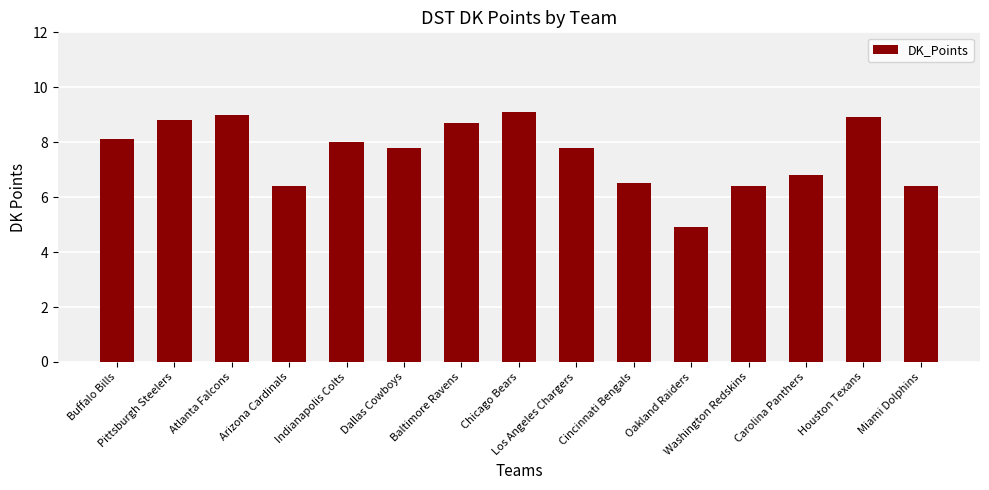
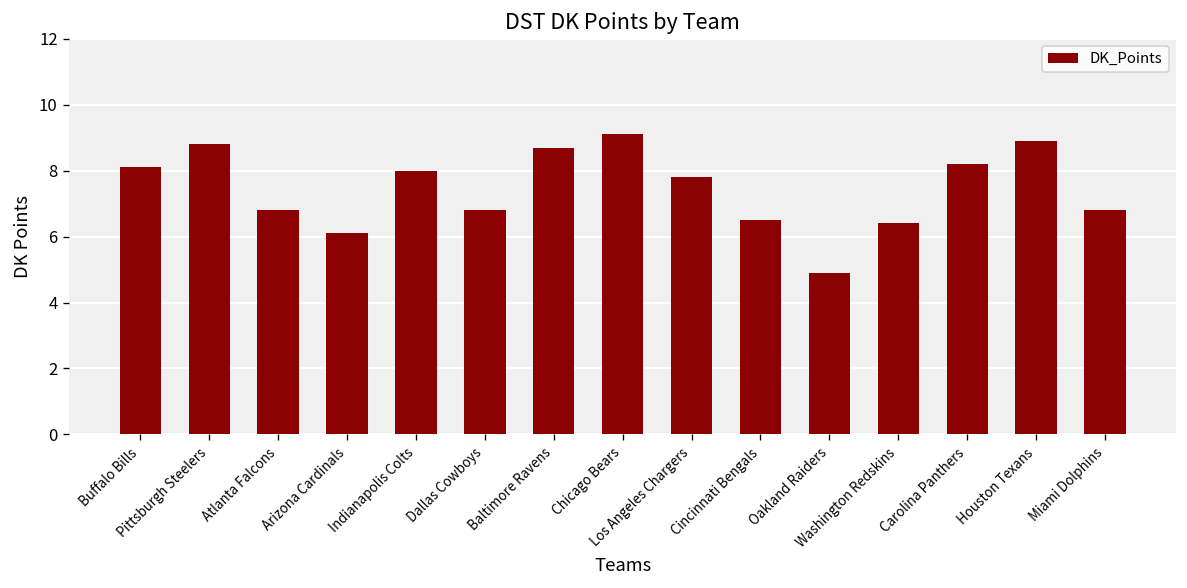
  {
    "Buffalo Bills": 8.1,
    "Pittsburgh Steelers": 8.8,
-   "Atlanta Falcons": 9.0,
-   "Arizona Cardinals": 6.4,
+   "Atlanta Falcons": 6.8,
+   "Arizona Cardinals": 6.1,
    "Indianapolis Colts": 8.0,
-   "Dallas Cowboys": 7.8,
+   "Dallas Cowboys": 6.8,
    "Baltimore Ravens": 8.7,
    "Chicago Bears": 9.1,
    "Los Angeles Chargers": 7.8,
    "Cincinnati Bengals": 6.5,
    "Oakland Raiders": 4.9,
    "Washington Redskins": 6.4,
-   "Carolina Panthers": 6.8,
+   "Carolina Panthers": 8.2,
    "Houston Texans": 8.9,
-   "Miami Dolphins": 6.4
+   "Miami Dolphins": 6.8
  }
